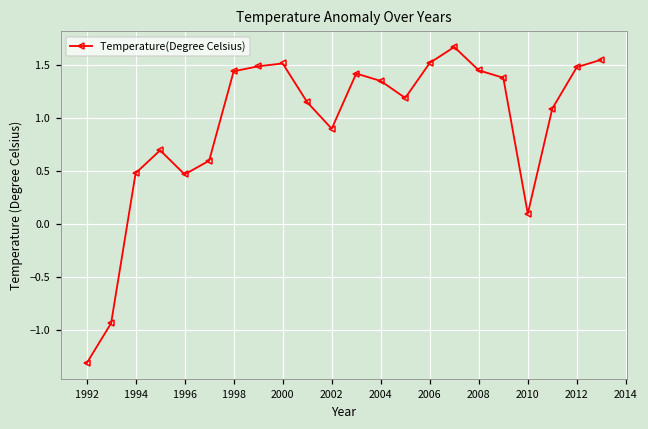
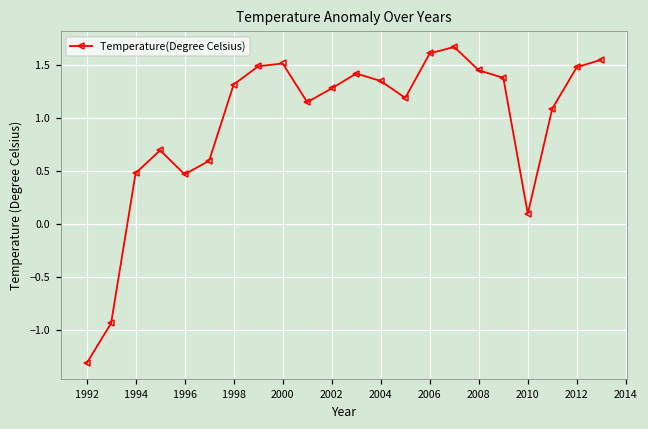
  {
    "1992": -1.3,
    "1994": 0.5,
    "1996": 0.5,
-   "1998": 1.4,
+   "1998": 1.3,
    "2000": 1.5,
-   "2002": 0.9,
+   "2002": 1.3,
    "2004": 1.4,
-   "2006": 1.5,
+   "2006": 1.6,
    "2008": 1.5,
    "2010": 0.1,
    "2012": 1.5
  }
